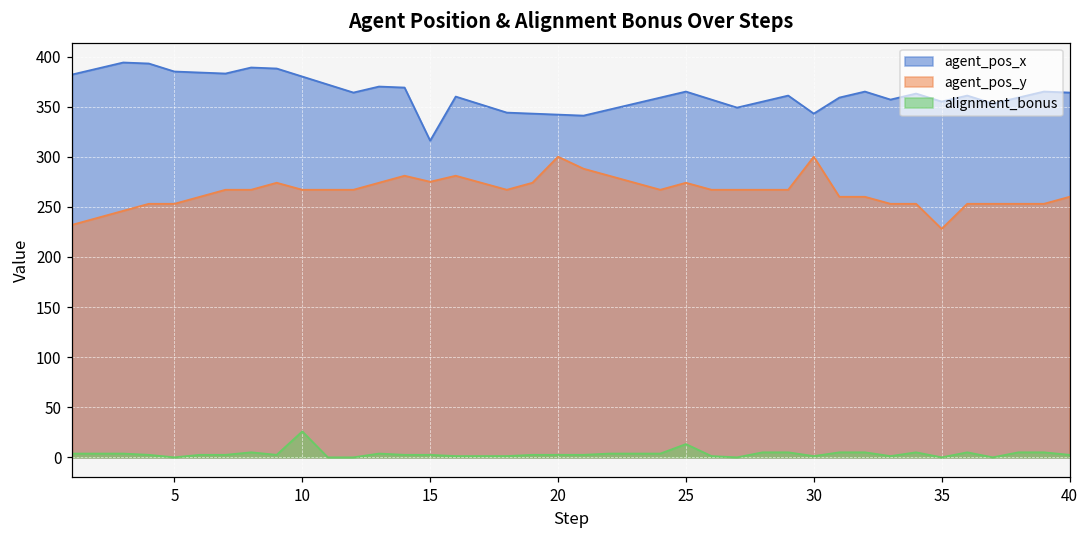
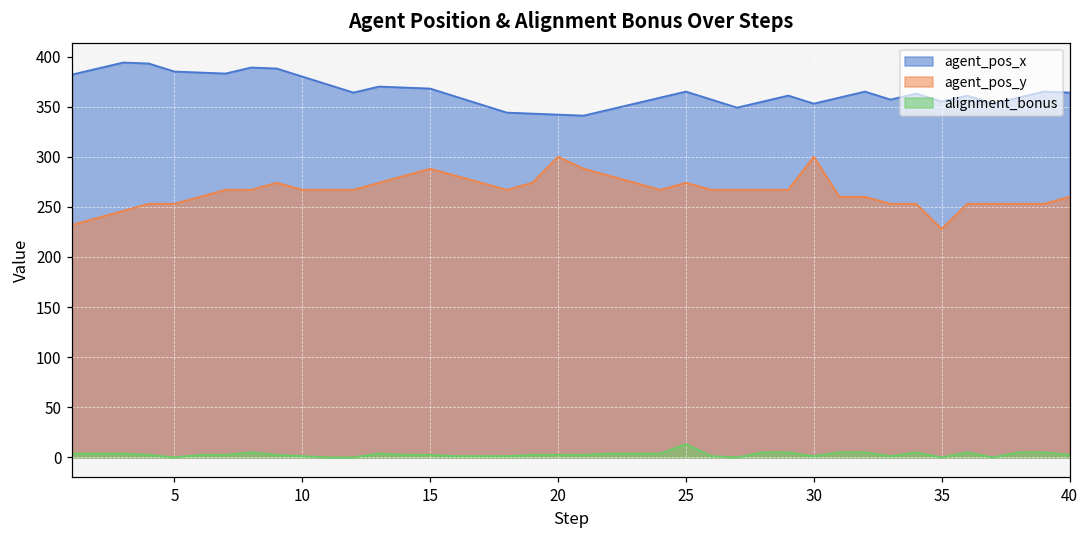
  {
    "agent_pos_x": {
      "5": 390,
      "10": 380,
-     "15": 320,
+     "15": 370,
      "20": 340,
      "25": 370,
-     "30": 340,
+     "30": 350,
      "40": 360
    },
    "agent_pos_y": {
      "5": 250,
      "10": 270,
-     "15": 280,
+     "15": 290,
      "20": 300,
      "25": 270,
      "30": 300,
      "35": 230,
      "40": 260
    },
    "alignment_bonus": {
      "5": 0,
-     "10": 30,
+     "10": 0,
      "15": 0,
      "20": 0,
      "25": 10,
      "30": 0,
      "35": 0,
      "40": 0
    }
  }
